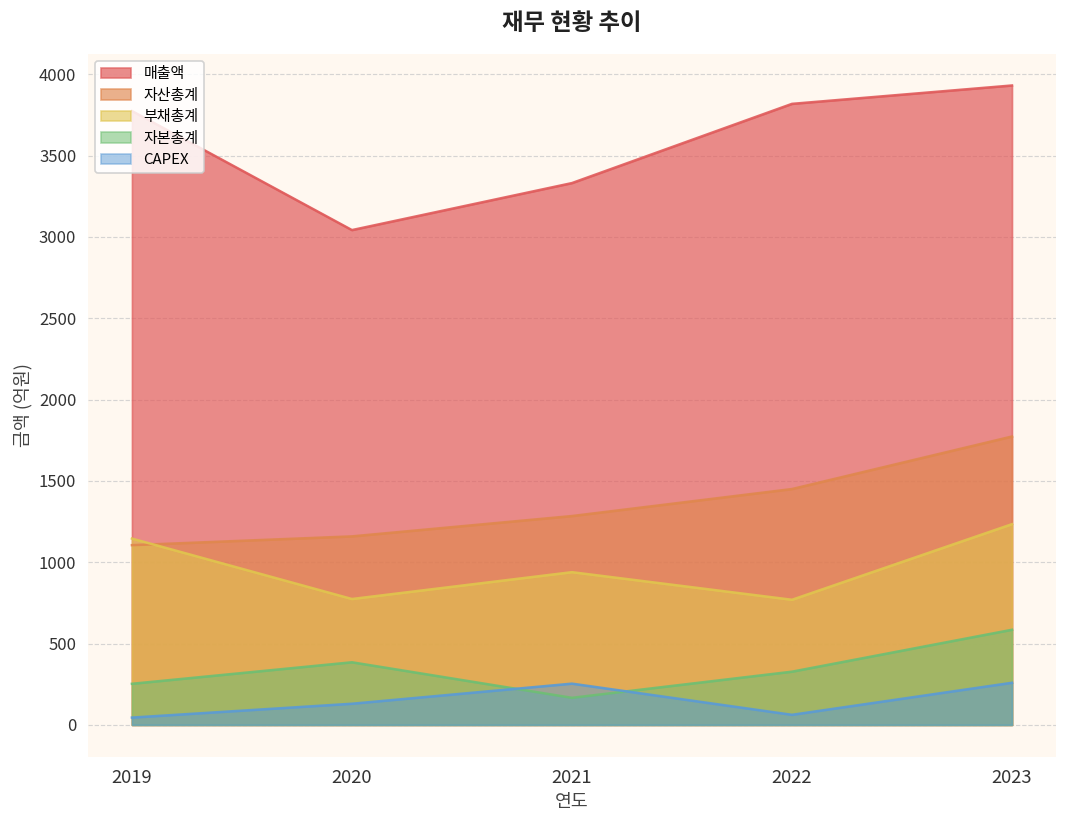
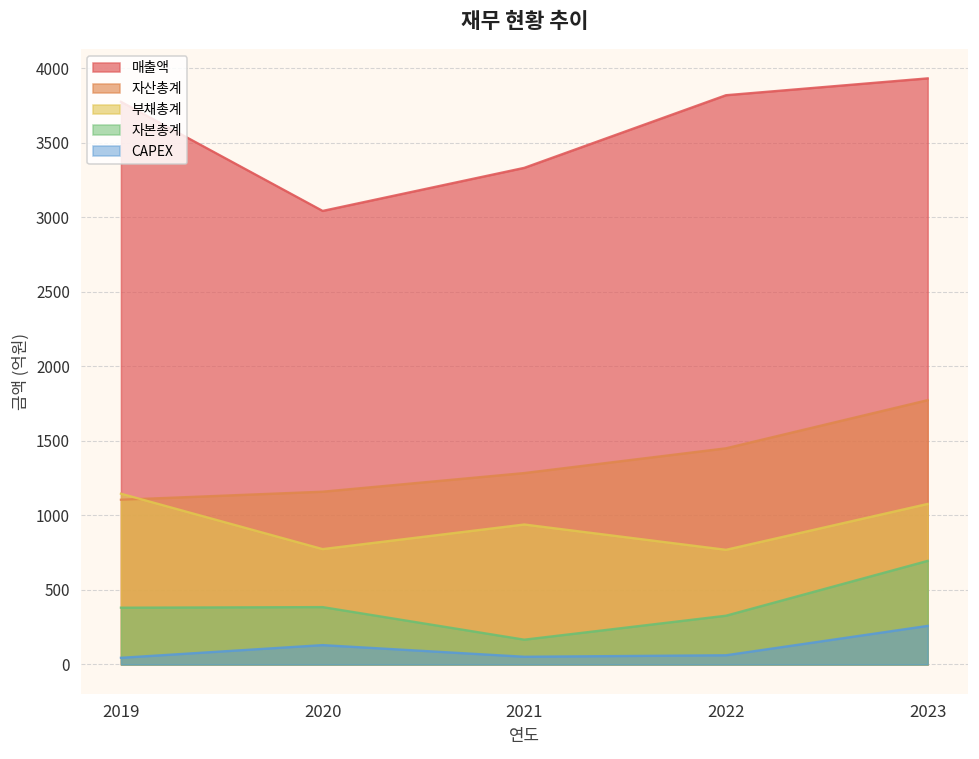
  {
    "부채총계": {
      "2019": 1150,
      "2020": 770,
      "2021": 940,
      "2022": 770,
-     "2023": 1230
+     "2023": 1080
    },
    "자본총계": {
-     "2019": 250,
+     "2019": 380,
      "2020": 390,
      "2021": 170,
      "2022": 330,
-     "2023": 580
+     "2023": 700
    },
    "CAPEX": {
      "2019": 50,
      "2020": 130,
-     "2021": 250,
+     "2021": 50,
      "2022": 60,
      "2023": 260
    }
  }
